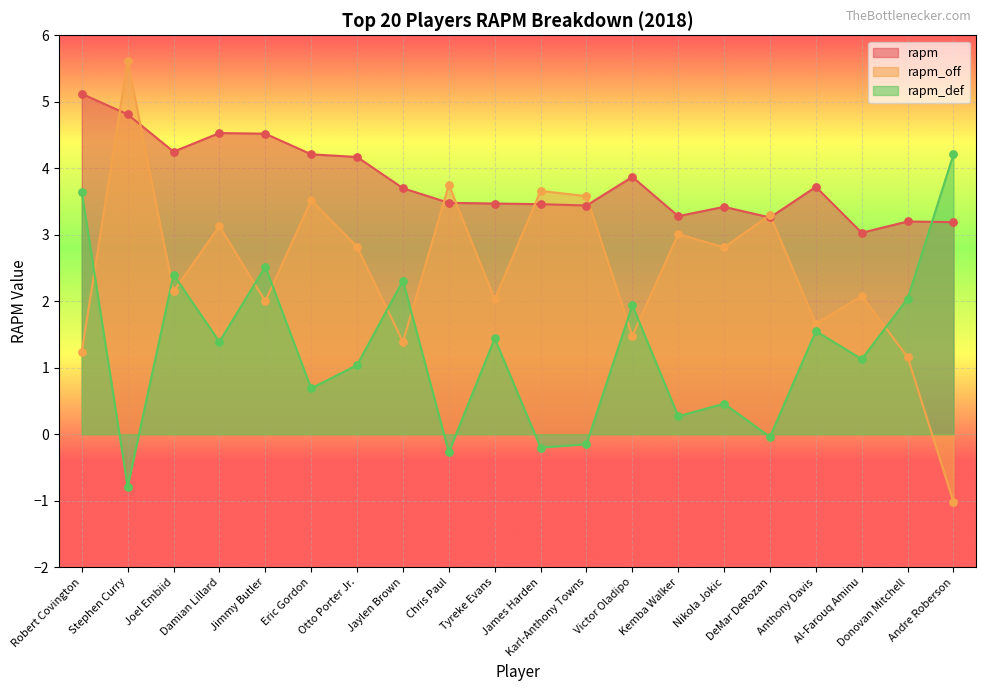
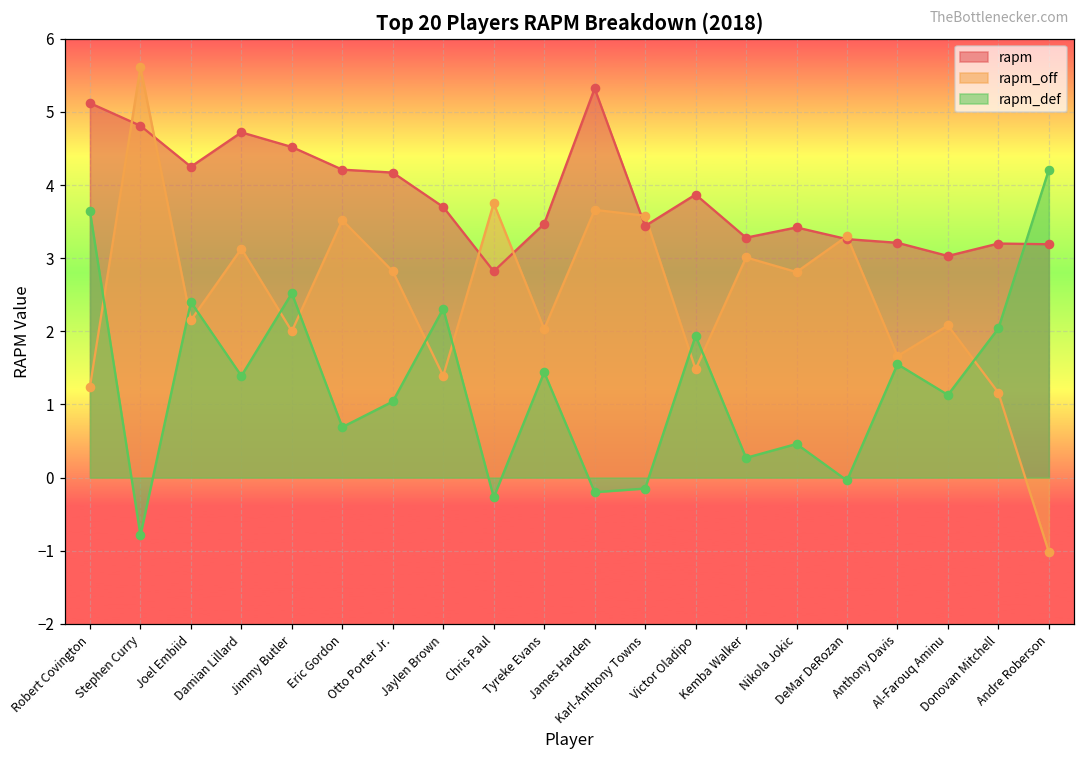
  {
    "rapm": {
      "Robert Covington": 5.1,
      "Stephen Curry": 4.8,
      "Joel Embiid": 4.3,
-     "Damian Lillard": 4.5,
+     "Damian Lillard": 4.7,
      "Jimmy Butler": 4.5,
      "Eric Gordon": 4.2,
      "Otto Porter Jr.": 4.2,
      "Jaylen Brown": 3.7,
-     "Chris Paul": 3.5,
+     "Chris Paul": 2.8,
      "Tyreke Evans": 3.5,
-     "James Harden": 3.5,
+     "James Harden": 5.3,
      "Karl-Anthony Towns": 3.4,
      "Victor Oladipo": 3.9,
      "Kemba Walker": 3.3,
      "Nikola Jokic": 3.4,
      "DeMar DeRozan": 3.3,
-     "Anthony Davis": 3.7,
+     "Anthony Davis": 3.2,
      "Al-Farouq Aminu": 3.0,
      "Donovan Mitchell": 3.2,
      "Andre Roberson": 3.2
    }
  }
